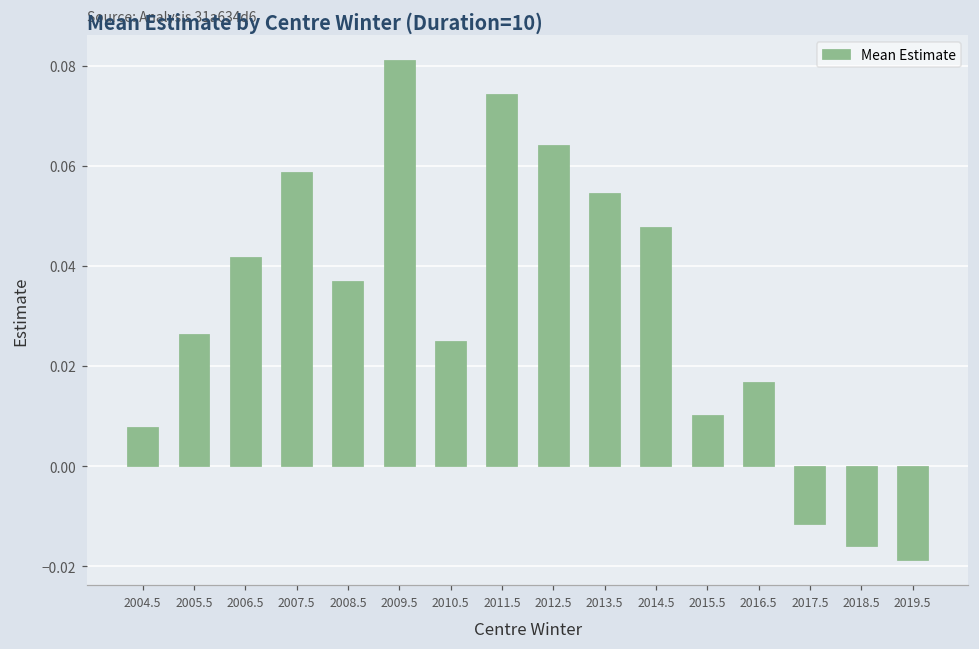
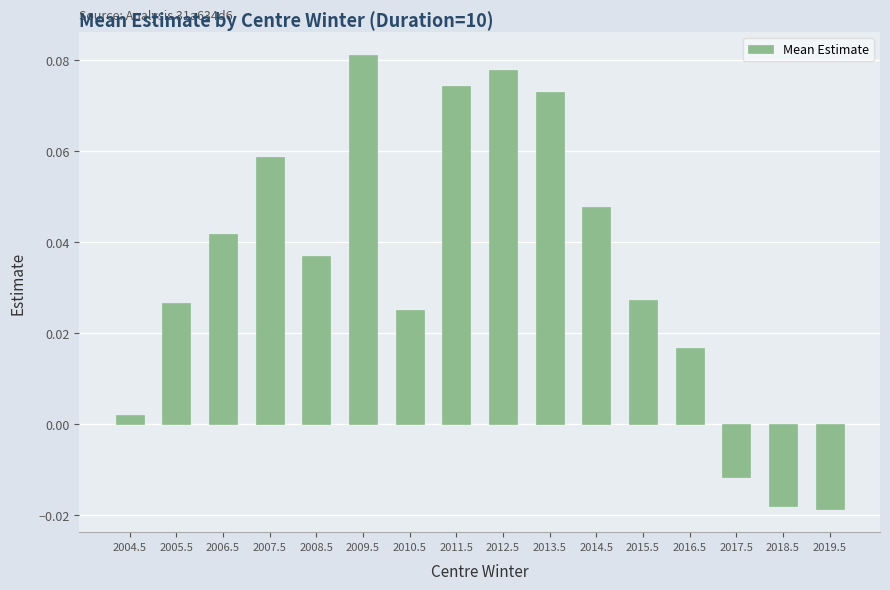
  {
-   "2004.5": 0.008,
+   "2004.5": 0.002,
    "2005.5": 0.026,
    "2006.5": 0.042,
    "2007.5": 0.059,
    "2008.5": 0.037,
    "2009.5": 0.081,
    "2010.5": 0.025,
    "2011.5": 0.074,
-   "2012.5": 0.064,
-   "2013.5": 0.055,
+   "2012.5": 0.078,
+   "2013.5": 0.073,
    "2014.5": 0.048,
-   "2015.5": 0.010,
+   "2015.5": 0.027,
    "2016.5": 0.017,
    "2017.5": -0.012,
-   "2018.5": -0.016,
+   "2018.5": -0.018,
    "2019.5": -0.019
  }
